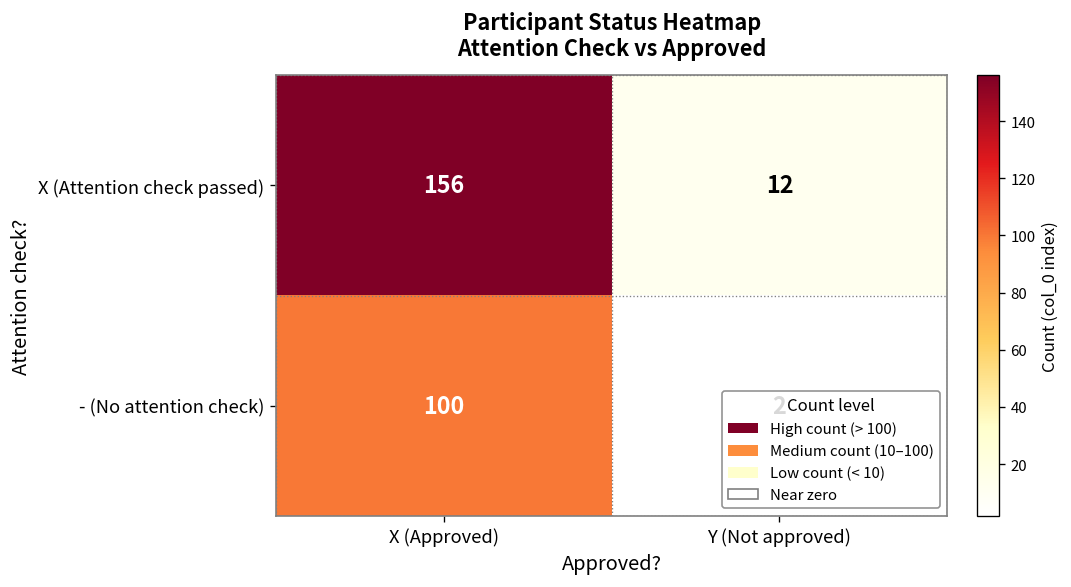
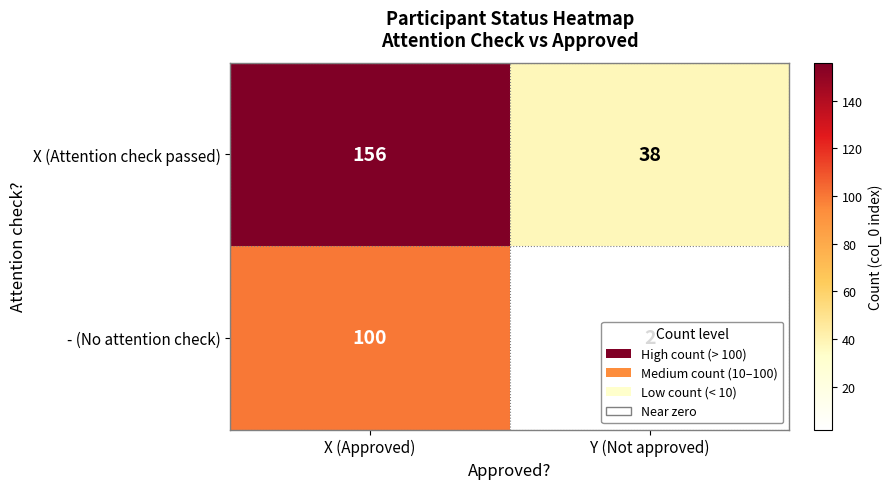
  {
    "X (Attention check passed)": {
      "X (Approved)": 156,
-     "Y (Not approved)": 12
+     "Y (Not approved)": 38
    },
    "- (No attention check)": {
      "X (Approved)": 100
    }
  }
